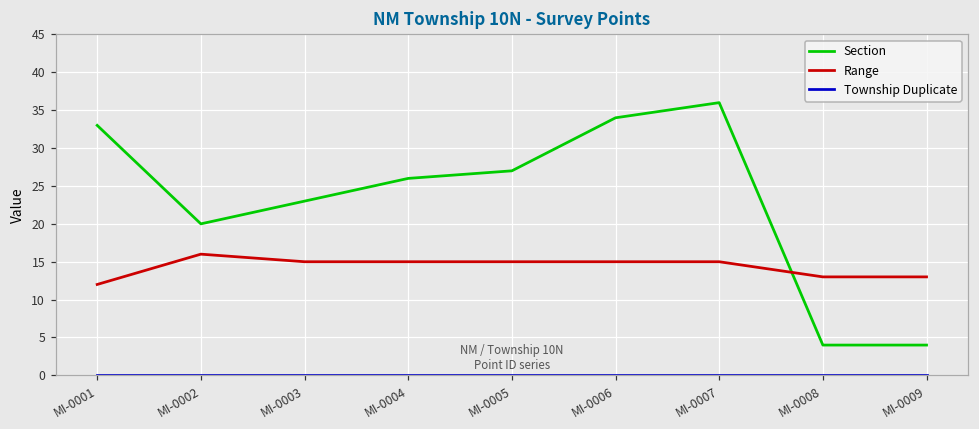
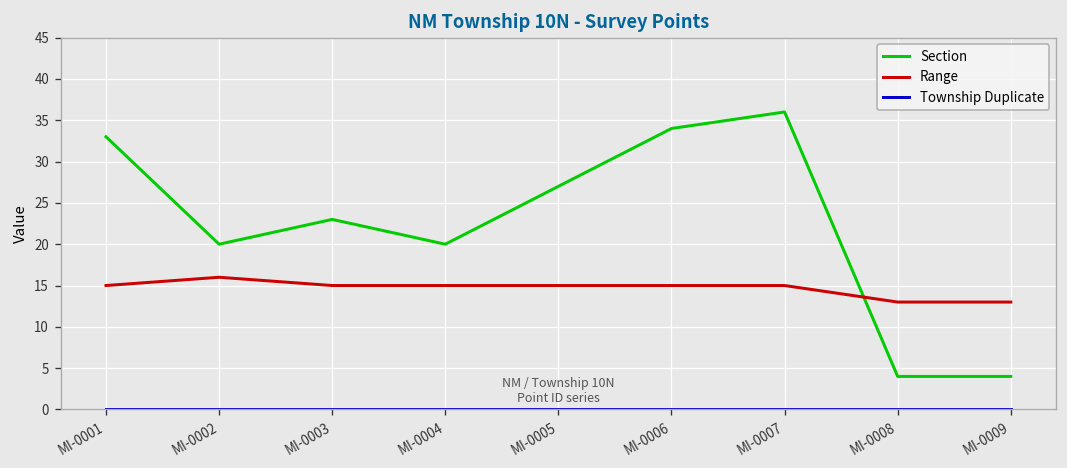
  {
    "Section": {
      "MI-0001": 33,
      "MI-0002": 20,
      "MI-0003": 23,
-     "MI-0004": 26,
+     "MI-0004": 20,
      "MI-0005": 27,
      "MI-0006": 34,
      "MI-0007": 36,
      "MI-0008": 4,
      "MI-0009": 4
    },
    "Range": {
-     "MI-0001": 12,
+     "MI-0001": 15,
      "MI-0002": 16,
      "MI-0003": 15,
      "MI-0004": 15,
      "MI-0005": 15,
      "MI-0006": 15,
      "MI-0007": 15,
      "MI-0008": 13,
      "MI-0009": 13
    },
    "Township Duplicate": {
      "MI-0001": 0,
      "MI-0002": 0,
      "MI-0003": 0,
      "MI-0004": 0,
      "MI-0006": 0,
      "MI-0007": 0,
      "MI-0008": 0,
      "MI-0009": 0
    }
  }
